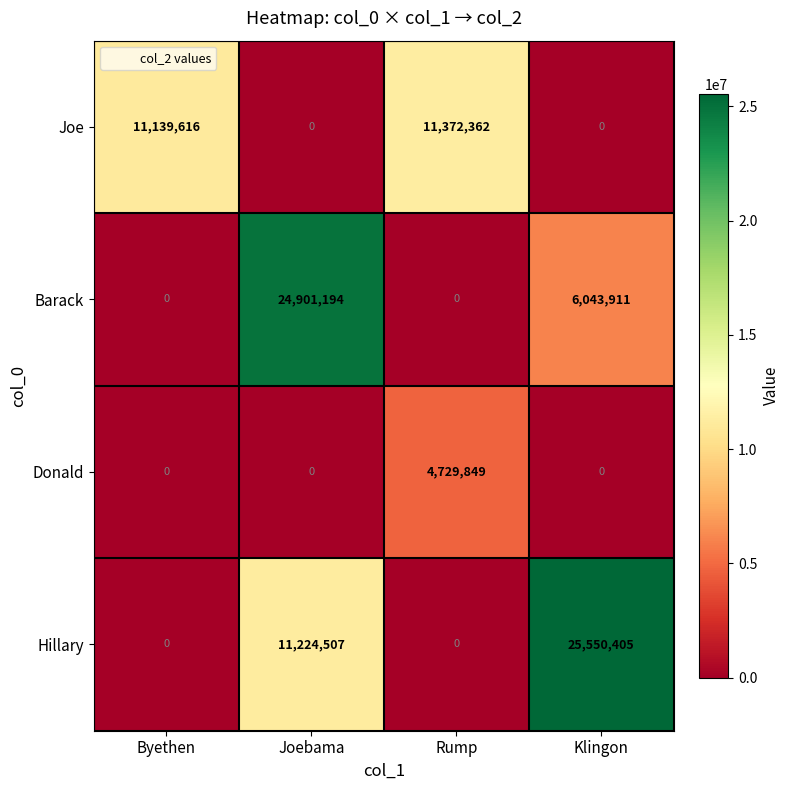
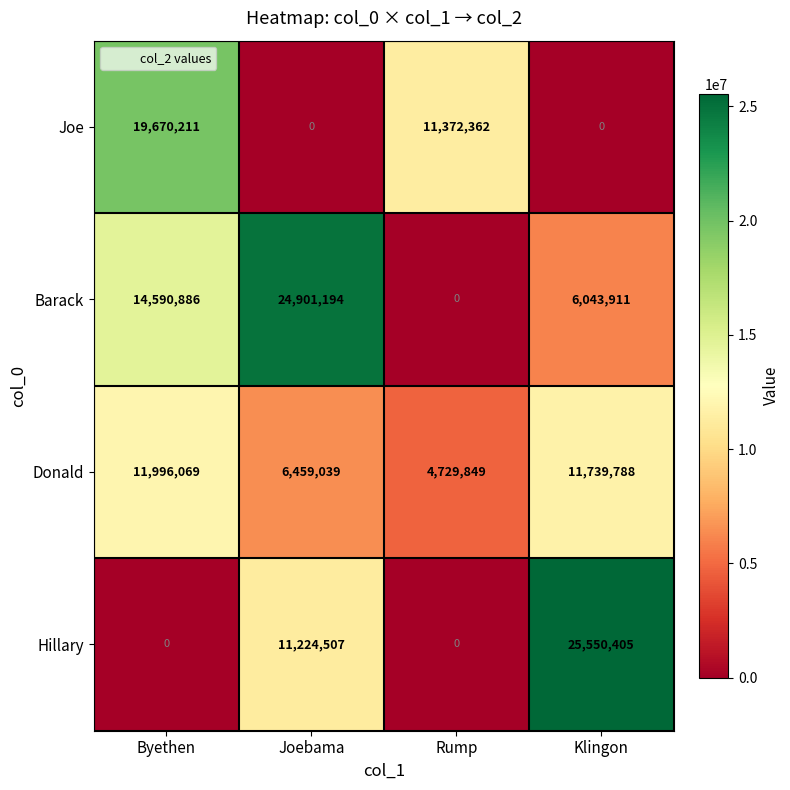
  {
    "Joe": {
-     "Byethen": "11,139,616",
+     "Byethen": "19,670,211",
      "Joebama": "0",
      "Rump": "11,372,362",
      "Klingon": "0"
    },
    "Barack": {
-     "Byethen": "0",
+     "Byethen": "14,590,886",
      "Joebama": "24,901,194",
      "Rump": "0",
      "Klingon": "6,043,911"
    },
    "Donald": {
-     "Byethen": "0",
-     "Joebama": "0",
+     "Byethen": "11,996,069",
+     "Joebama": "6,459,039",
      "Rump": "4,729,849",
-     "Klingon": "0"
+     "Klingon": "11,739,788"
    },
    "Hillary": {
      "Byethen": "0",
      "Joebama": "11,224,507",
      "Rump": "0",
      "Klingon": "25,550,405"
    }
  }
